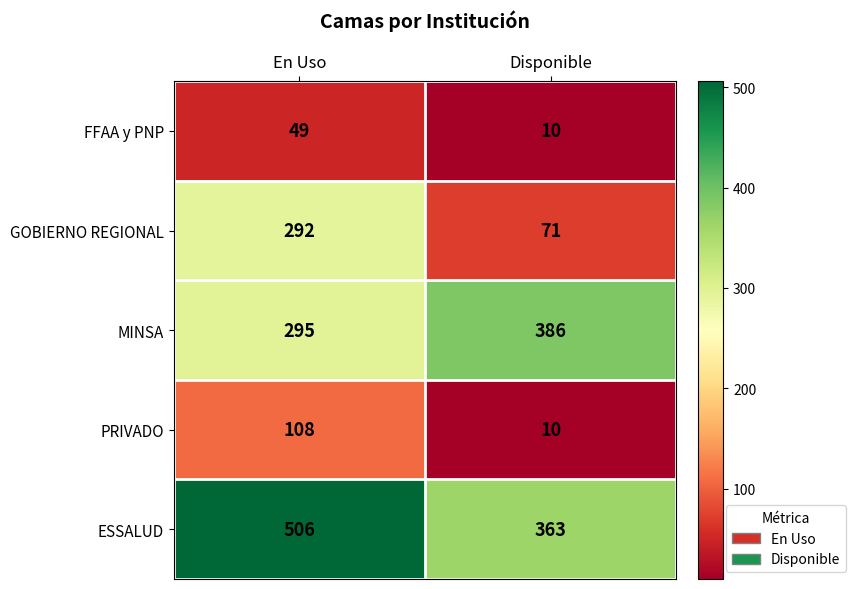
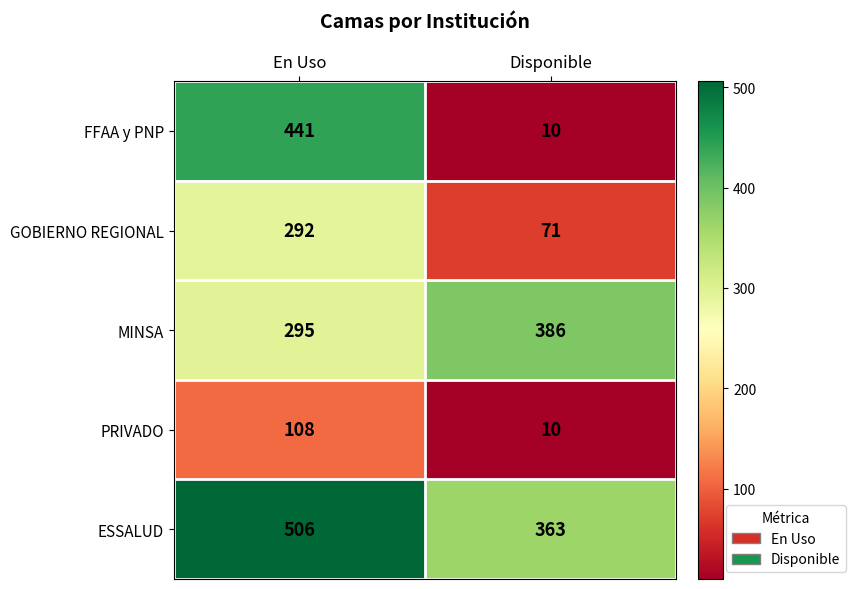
  {
    "FFAA y PNP": {
-     "En Uso": 49,
+     "En Uso": 441,
      "Disponible": 10
    },
    "GOBIERNO REGIONAL": {
      "En Uso": 292,
      "Disponible": 71
    },
    "MINSA": {
      "En Uso": 295,
      "Disponible": 386
    },
    "PRIVADO": {
      "En Uso": 108,
      "Disponible": 10
    },
    "ESSALUD": {
      "En Uso": 506,
      "Disponible": 363
    }
  }
